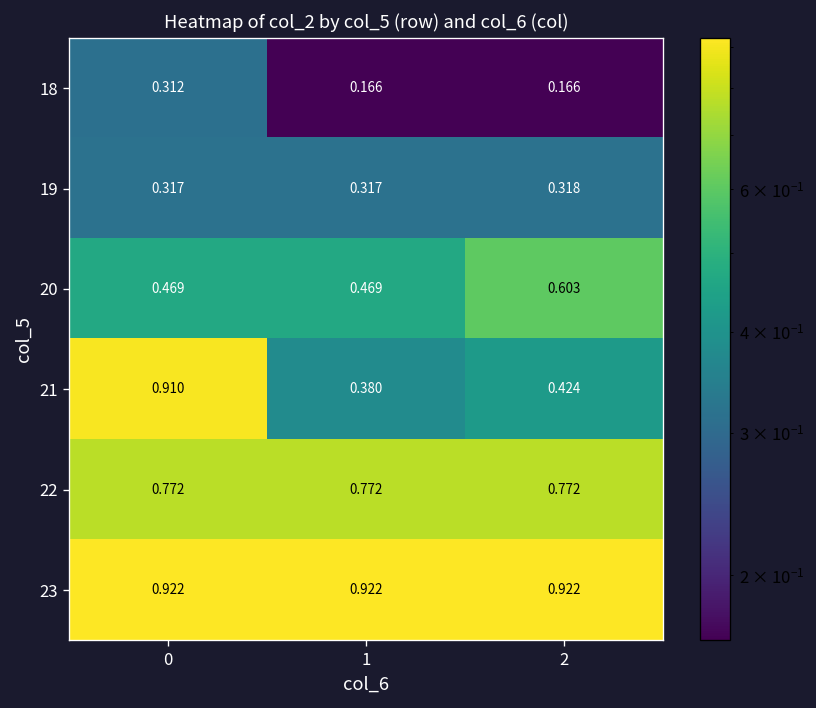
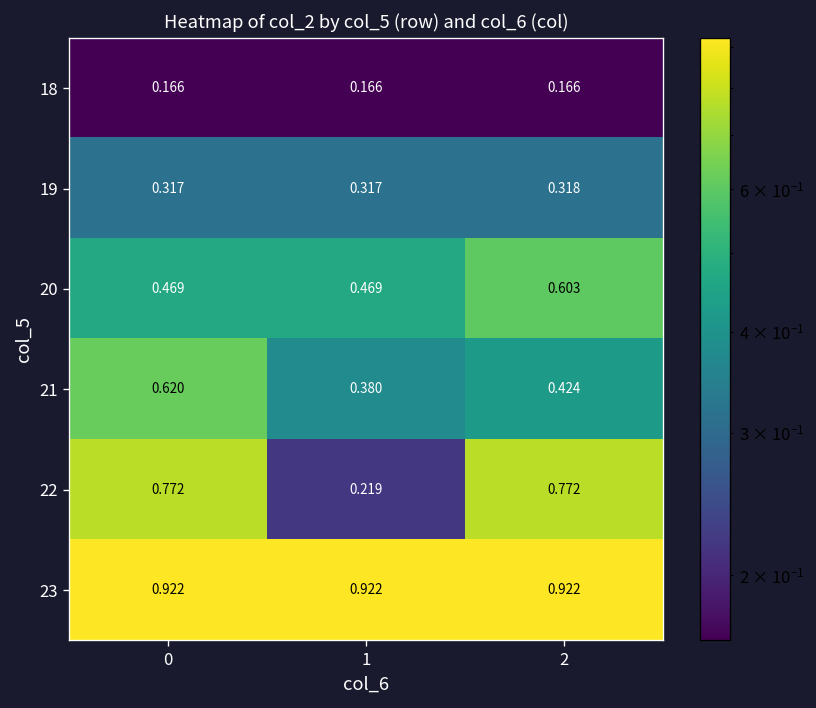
  {
    "18": {
-     "0": 0.312,
+     "0": 0.166,
      "1": 0.166,
      "2": 0.166
    },
    "19": {
      "0": 0.317,
      "1": 0.317,
      "2": 0.318
    },
    "20": {
      "0": 0.469,
      "1": 0.469,
      "2": 0.603
    },
    "21": {
-     "0": 0.910,
+     "0": 0.620,
      "1": 0.380,
      "2": 0.424
    },
    "22": {
      "0": 0.772,
-     "1": 0.772,
+     "1": 0.219,
      "2": 0.772
    },
    "23": {
      "0": 0.922,
      "1": 0.922,
      "2": 0.922
    }
  }
